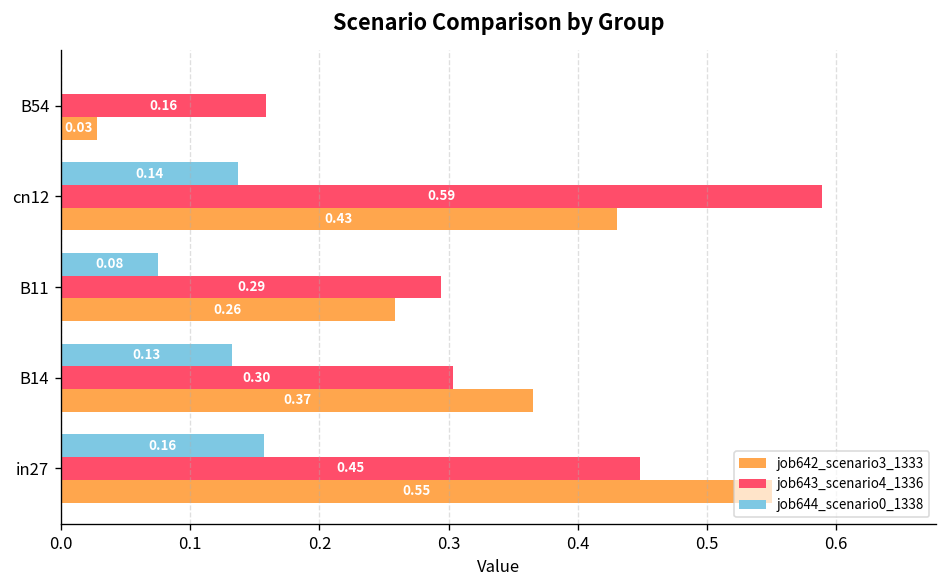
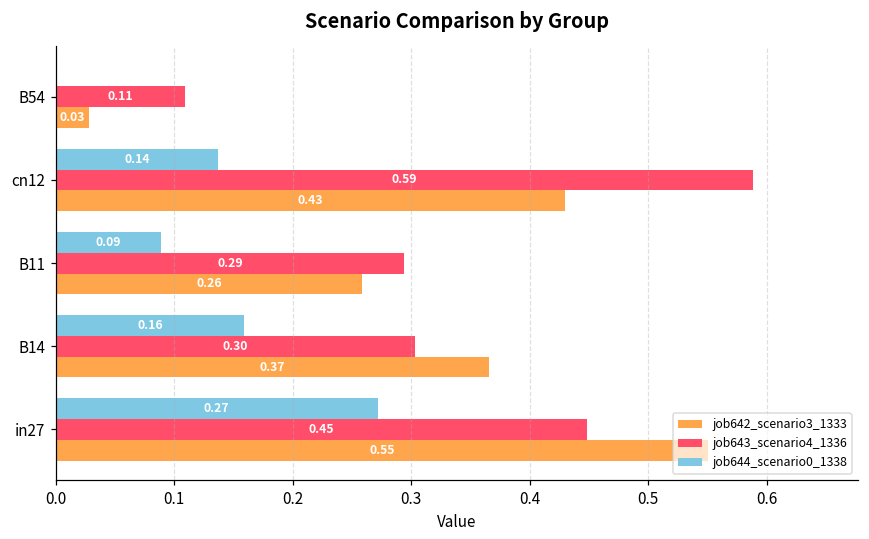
  {
    "job642_scenario3_1333": {
      "B54": 0.03,
      "cn12": 0.43,
      "B11": 0.26,
      "B14": 0.37
    },
    "job643_scenario4_1336": {
-     "B54": 0.16,
+     "B54": 0.11,
      "cn12": 0.59,
      "B11": 0.29,
      "B14": 0.30,
      "in27": 0.45
    },
    "job644_scenario0_1338": {
      "cn12": 0.14,
-     "B11": 0.08,
-     "B14": 0.13,
-     "in27": 0.16
+     "B11": 0.09,
+     "B14": 0.16,
+     "in27": 0.27
    }
  }
